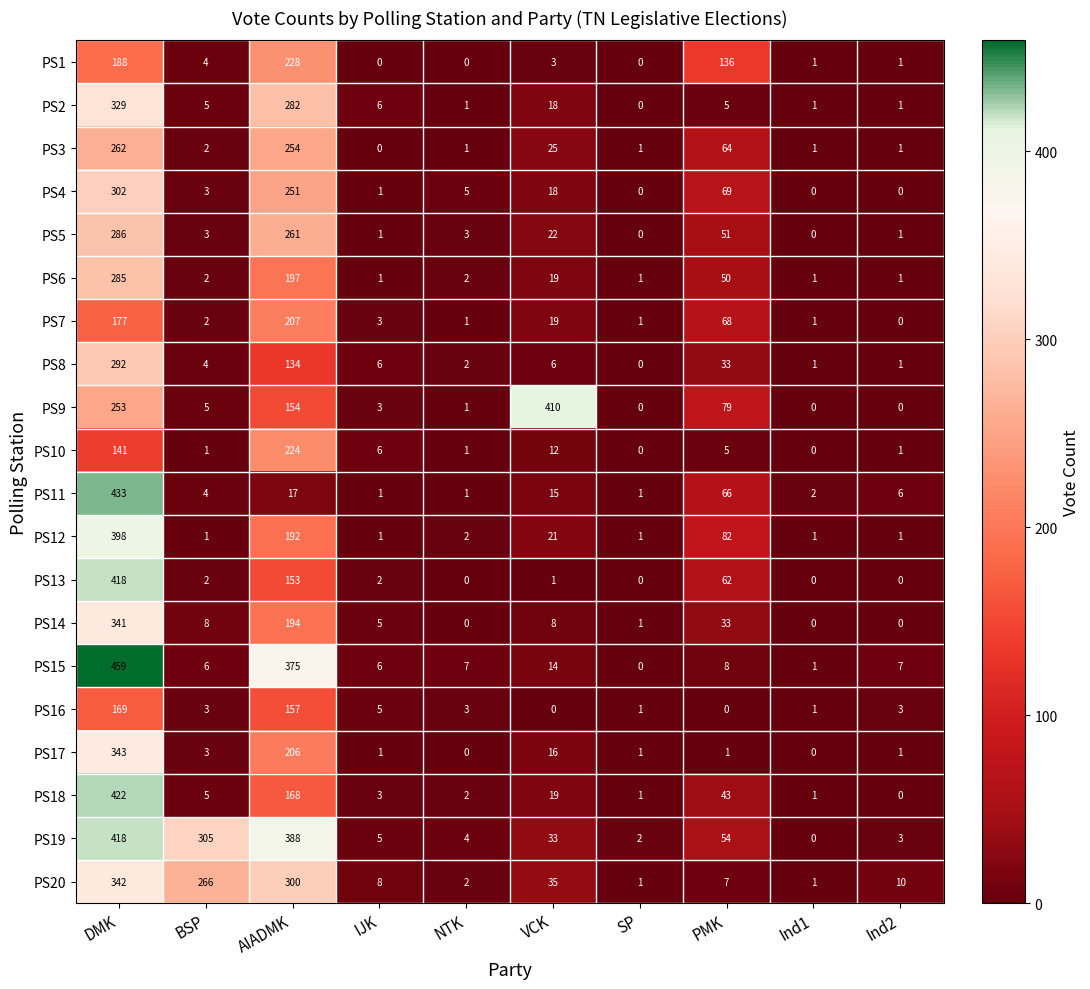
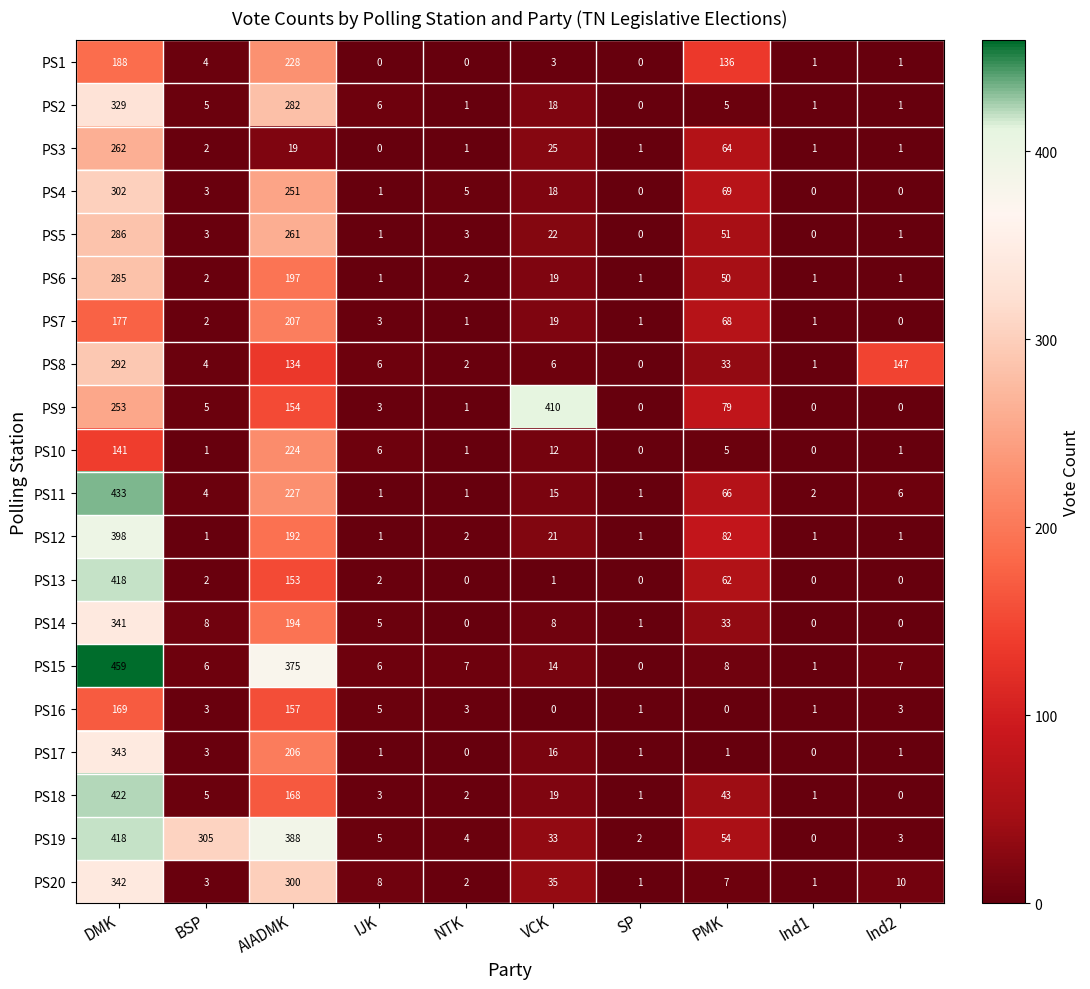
  {
    "PS1": {
      "DMK": 188,
      "BSP": 4,
      "AIADMK": 228,
      "IJK": 0,
      "NTK": 0,
      "VCK": 3,
      "SP": 0,
      "PMK": 136,
      "Ind1": 1,
      "Ind2": 1
    },
    "PS2": {
      "DMK": 329,
      "BSP": 5,
      "AIADMK": 282,
      "IJK": 6,
      "NTK": 1,
      "VCK": 18,
      "SP": 0,
      "PMK": 5,
      "Ind1": 1,
      "Ind2": 1
    },
    "PS3": {
      "DMK": 262,
      "BSP": 2,
-     "AIADMK": 254,
+     "AIADMK": 19,
      "IJK": 0,
      "NTK": 1,
      "VCK": 25,
      "SP": 1,
      "PMK": 64,
      "Ind1": 1,
      "Ind2": 1
    },
    "PS4": {
      "DMK": 302,
      "BSP": 3,
      "AIADMK": 251,
      "IJK": 1,
      "NTK": 5,
      "VCK": 18,
      "SP": 0,
      "PMK": 69,
      "Ind1": 0,
      "Ind2": 0
    },
    "PS5": {
      "DMK": 286,
      "BSP": 3,
      "AIADMK": 261,
      "IJK": 1,
      "NTK": 3,
      "VCK": 22,
      "SP": 0,
      "PMK": 51,
      "Ind1": 0,
      "Ind2": 1
    },
    "PS6": {
      "DMK": 285,
      "BSP": 2,
      "AIADMK": 197,
      "IJK": 1,
      "NTK": 2,
      "VCK": 19,
      "SP": 1,
      "PMK": 50,
      "Ind1": 1,
      "Ind2": 1
    },
    "PS7": {
      "DMK": 177,
      "BSP": 2,
      "AIADMK": 207,
      "IJK": 3,
      "NTK": 1,
      "VCK": 19,
      "SP": 1,
      "PMK": 68,
      "Ind1": 1,
      "Ind2": 0
    },
    "PS8": {
      "DMK": 292,
      "BSP": 4,
      "AIADMK": 134,
      "IJK": 6,
      "NTK": 2,
      "VCK": 6,
      "SP": 0,
      "PMK": 33,
      "Ind1": 1,
-     "Ind2": 1
+     "Ind2": 147
    },
    "PS9": {
      "DMK": 253,
      "BSP": 5,
      "AIADMK": 154,
      "IJK": 3,
      "NTK": 1,
      "VCK": 410,
      "SP": 0,
      "PMK": 79,
      "Ind1": 0,
      "Ind2": 0
    },
    "PS10": {
      "DMK": 141,
      "BSP": 1,
      "AIADMK": 224,
      "IJK": 6,
      "NTK": 1,
      "VCK": 12,
      "SP": 0,
      "PMK": 5,
      "Ind1": 0,
      "Ind2": 1
    },
    "PS11": {
      "DMK": 433,
      "BSP": 4,
-     "AIADMK": 17,
+     "AIADMK": 227,
      "IJK": 1,
      "NTK": 1,
      "VCK": 15,
      "SP": 1,
      "PMK": 66,
      "Ind1": 2,
      "Ind2": 6
    },
    "PS12": {
      "DMK": 398,
      "BSP": 1,
      "AIADMK": 192,
      "IJK": 1,
      "NTK": 2,
      "VCK": 21,
      "SP": 1,
      "PMK": 82,
      "Ind1": 1,
      "Ind2": 1
    },
    "PS13": {
      "DMK": 418,
      "BSP": 2,
      "AIADMK": 153,
      "IJK": 2,
      "NTK": 0,
      "VCK": 1,
      "SP": 0,
      "PMK": 62,
      "Ind1": 0,
      "Ind2": 0
    },
    "PS14": {
      "DMK": 341,
      "BSP": 8,
      "AIADMK": 194,
      "IJK": 5,
      "NTK": 0,
      "VCK": 8,
      "SP": 1,
      "PMK": 33,
      "Ind1": 0,
      "Ind2": 0
    },
    "PS15": {
      "DMK": 459,
      "BSP": 6,
      "AIADMK": 375,
      "IJK": 6,
      "NTK": 7,
      "VCK": 14,
      "SP": 0,
      "PMK": 8,
      "Ind1": 1,
      "Ind2": 7
    },
    "PS16": {
      "DMK": 169,
      "BSP": 3,
      "AIADMK": 157,
      "IJK": 5,
      "NTK": 3,
      "VCK": 0,
      "SP": 1,
      "PMK": 0,
      "Ind1": 1,
      "Ind2": 3
    },
    "PS17": {
      "DMK": 343,
      "BSP": 3,
      "AIADMK": 206,
      "IJK": 1,
      "NTK": 0,
      "VCK": 16,
      "SP": 1,
      "PMK": 1,
      "Ind1": 0,
      "Ind2": 1
    },
    "PS18": {
      "DMK": 422,
      "BSP": 5,
      "AIADMK": 168,
      "IJK": 3,
      "NTK": 2,
      "VCK": 19,
      "SP": 1,
      "PMK": 43,
      "Ind1": 1,
      "Ind2": 0
    },
    "PS19": {
      "DMK": 418,
      "BSP": 305,
      "AIADMK": 388,
      "IJK": 5,
      "NTK": 4,
      "VCK": 33,
      "SP": 2,
      "PMK": 54,
      "Ind1": 0,
      "Ind2": 3
    },
    "PS20": {
      "DMK": 342,
-     "BSP": 266,
+     "BSP": 3,
      "AIADMK": 300,
      "IJK": 8,
      "NTK": 2,
      "VCK": 35,
      "SP": 1,
      "PMK": 7,
      "Ind1": 1,
      "Ind2": 10
    }
  }
